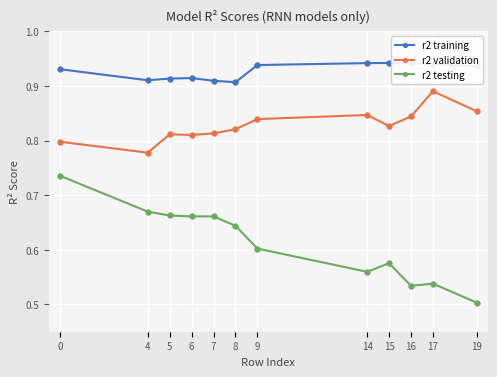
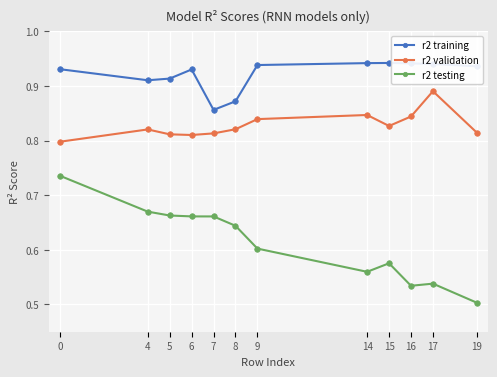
  {
    "r2 training": {
      "0": 0.93,
      "4": 0.91,
      "5": 0.91,
-     "6": 0.91,
-     "7": 0.91,
-     "8": 0.91,
+     "6": 0.93,
+     "7": 0.86,
+     "8": 0.87,
      "9": 0.94,
      "14": 0.94,
      "15": 0.94
    },
    "r2 validation": {
      "0": 0.80,
-     "4": 0.78,
+     "4": 0.82,
      "5": 0.81,
      "6": 0.81,
      "7": 0.81,
      "8": 0.82,
      "9": 0.84,
      "14": 0.85,
      "15": 0.83,
      "16": 0.84,
      "17": 0.89,
-     "19": 0.85
+     "19": 0.81
    },
    "r2 testing": {
      "0": 0.74,
      "4": 0.67,
      "5": 0.66,
      "6": 0.66,
      "7": 0.66,
      "8": 0.64,
      "9": 0.60,
      "14": 0.56,
      "15": 0.58,
      "16": 0.53,
      "17": 0.54,
      "19": 0.50
    }
  }
